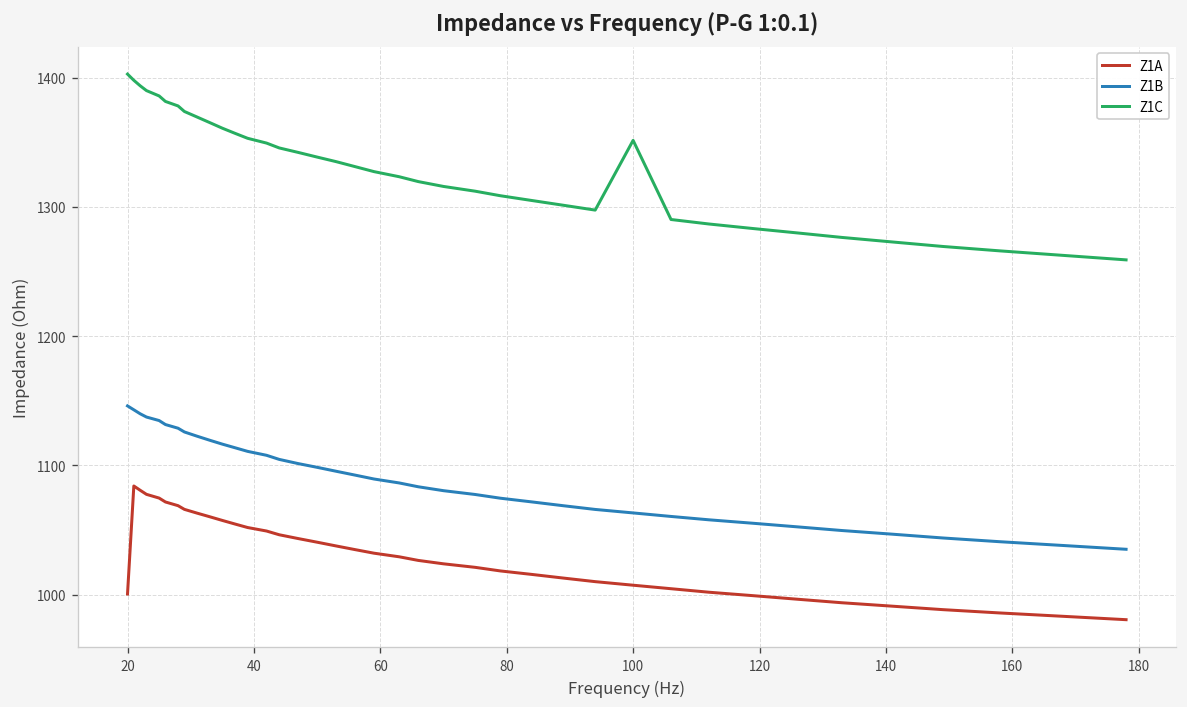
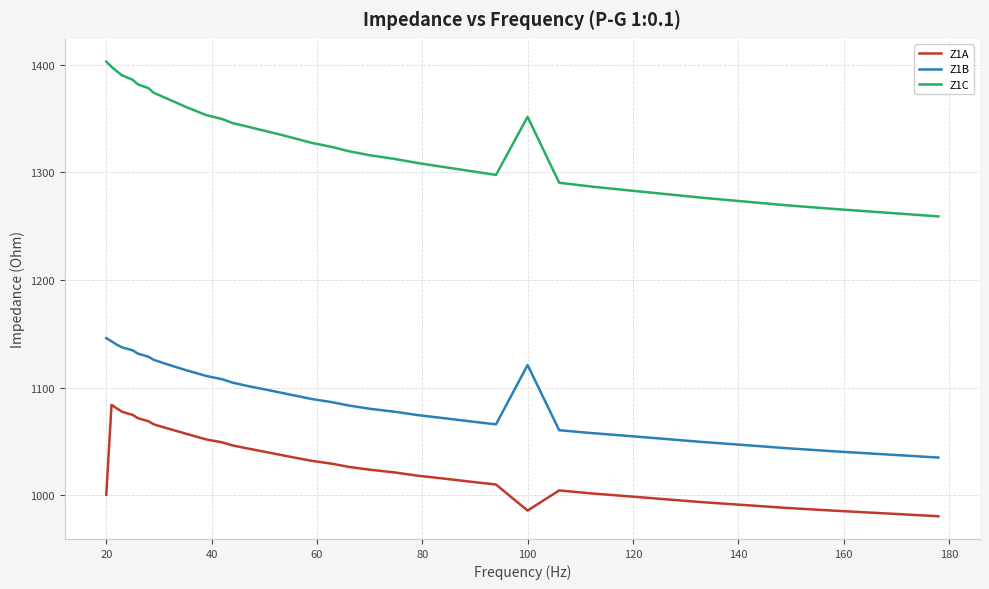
  {
    "Z1A": {
      "20": 1000,
-     "100": 1007
+     "100": 986
    },
    "Z1B": {
      "20": 1146,
-     "100": 1063
+     "100": 1121
    },
    "Z1C": {
      "20": 1403,
      "100": 1352
    }
  }
